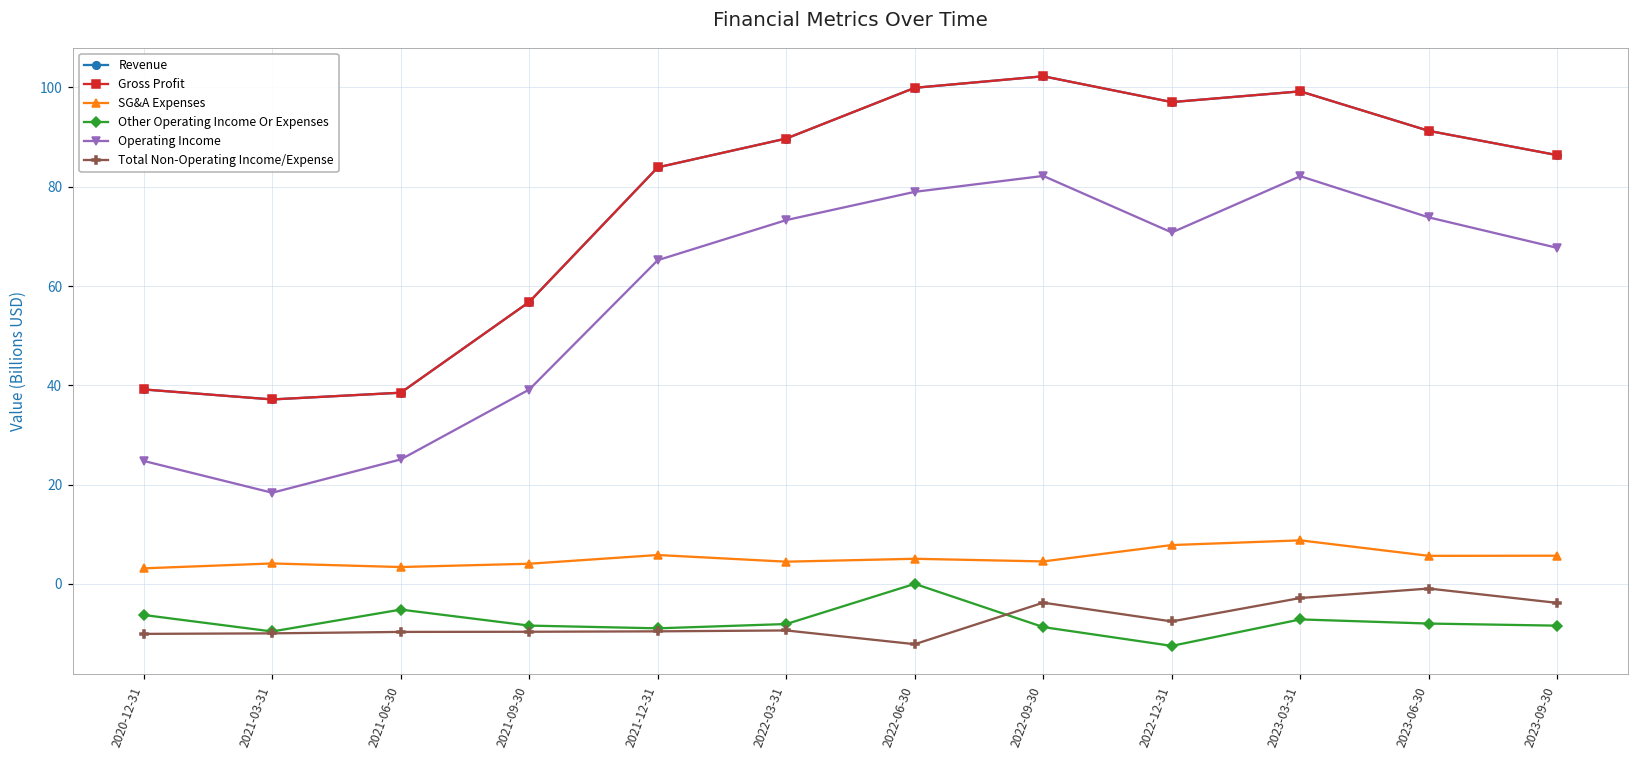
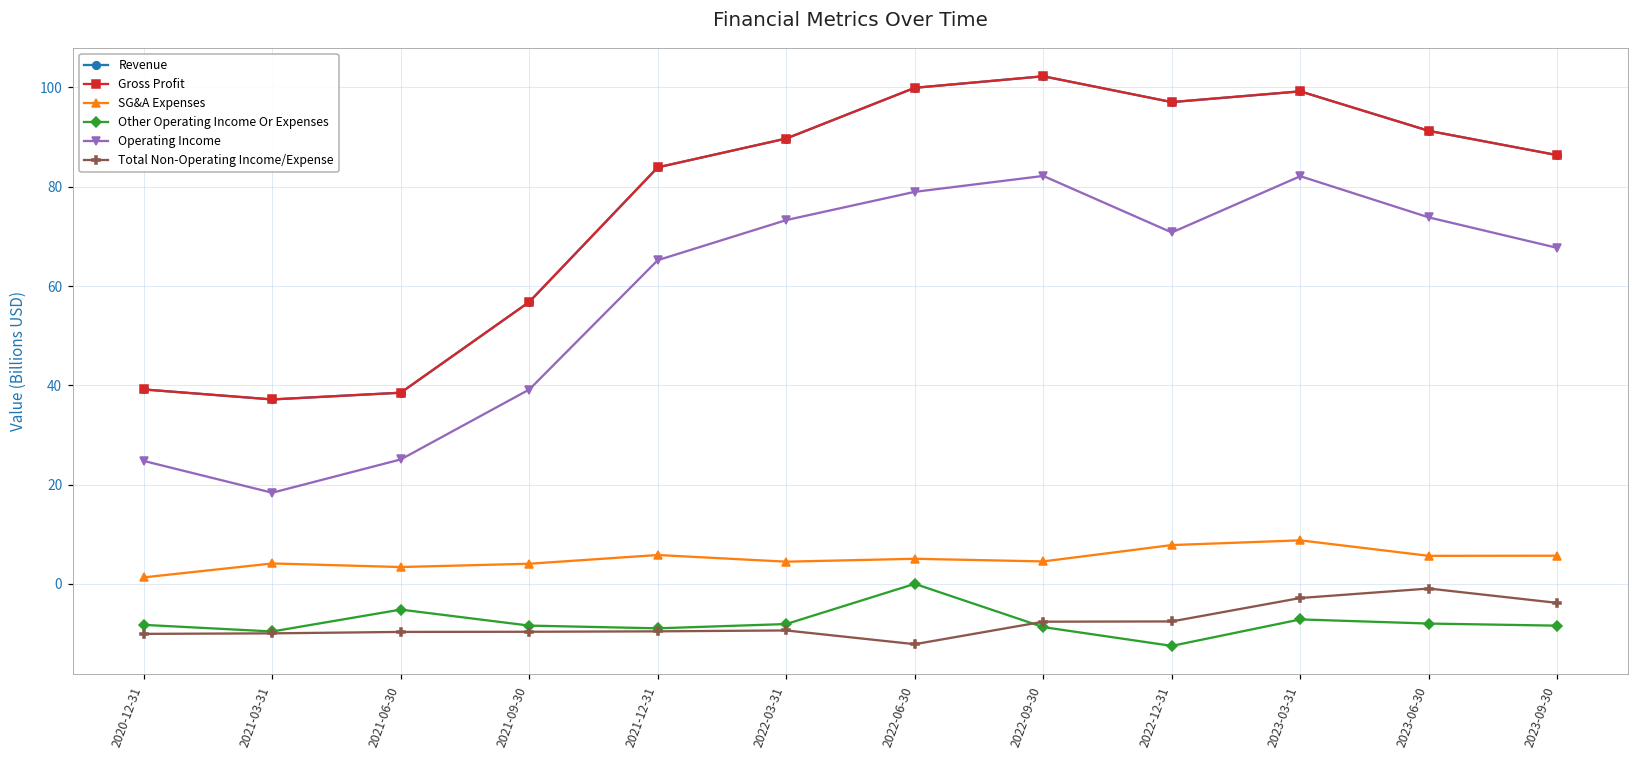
  {
    "Gross Profit": {
      "2020-12-31": 39,
      "2021-03-31": 37,
      "2021-06-30": 39,
      "2021-09-30": 57,
      "2021-12-31": 84,
      "2022-03-31": 90,
      "2022-06-30": 100,
      "2022-09-30": 102,
      "2022-12-31": 97,
      "2023-03-31": 99,
      "2023-06-30": 91,
      "2023-09-30": 86
    },
    "SG&A Expenses": {
-     "2020-12-31": 3,
+     "2020-12-31": 1,
      "2021-03-31": 4,
      "2021-06-30": 3,
      "2021-09-30": 4,
      "2021-12-31": 6,
      "2022-03-31": 4,
      "2022-06-30": 5,
      "2022-09-30": 5,
      "2022-12-31": 8,
      "2023-03-31": 9,
      "2023-06-30": 6,
      "2023-09-30": 6
    },
    "Other Operating Income Or Expenses": {
-     "2020-12-31": -6,
+     "2020-12-31": -8,
      "2021-06-30": -5,
      "2021-09-30": -8,
      "2021-12-31": -9,
      "2022-03-31": -8,
      "2022-06-30": 0,
      "2022-09-30": -9,
      "2022-12-31": -12,
      "2023-03-31": -7,
      "2023-06-30": -8,
      "2023-09-30": -8
    },
    "Operating Income": {
      "2020-12-31": 25,
      "2021-03-31": 18,
      "2021-06-30": 25,
      "2021-09-30": 39,
      "2021-12-31": 65,
      "2022-03-31": 73,
      "2022-06-30": 79,
      "2022-09-30": 82,
      "2022-12-31": 71,
      "2023-03-31": 82,
      "2023-06-30": 74,
      "2023-09-30": 68
    },
    "Total Non-Operating Income/Expense": {
      "2020-12-31": -10,
      "2021-06-30": -10,
      "2021-09-30": -10,
      "2021-12-31": -10,
      "2022-03-31": -9,
      "2022-06-30": -12,
-     "2022-09-30": -4,
+     "2022-09-30": -8,
      "2022-12-31": -8,
      "2023-03-31": -3,
      "2023-06-30": -1,
      "2023-09-30": -4
    }
  }
